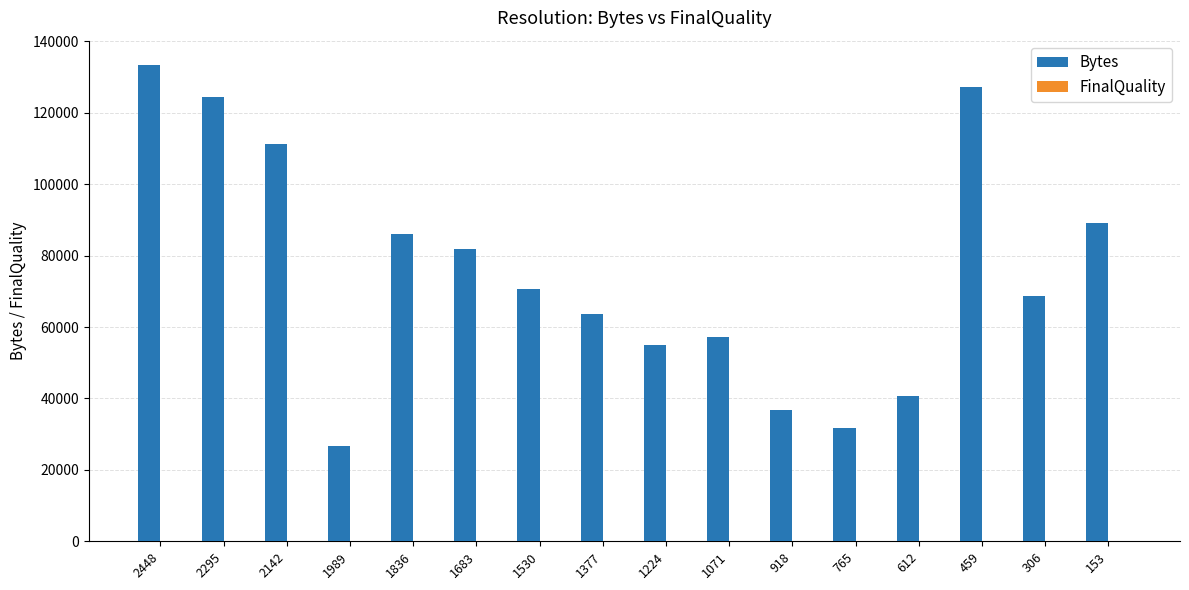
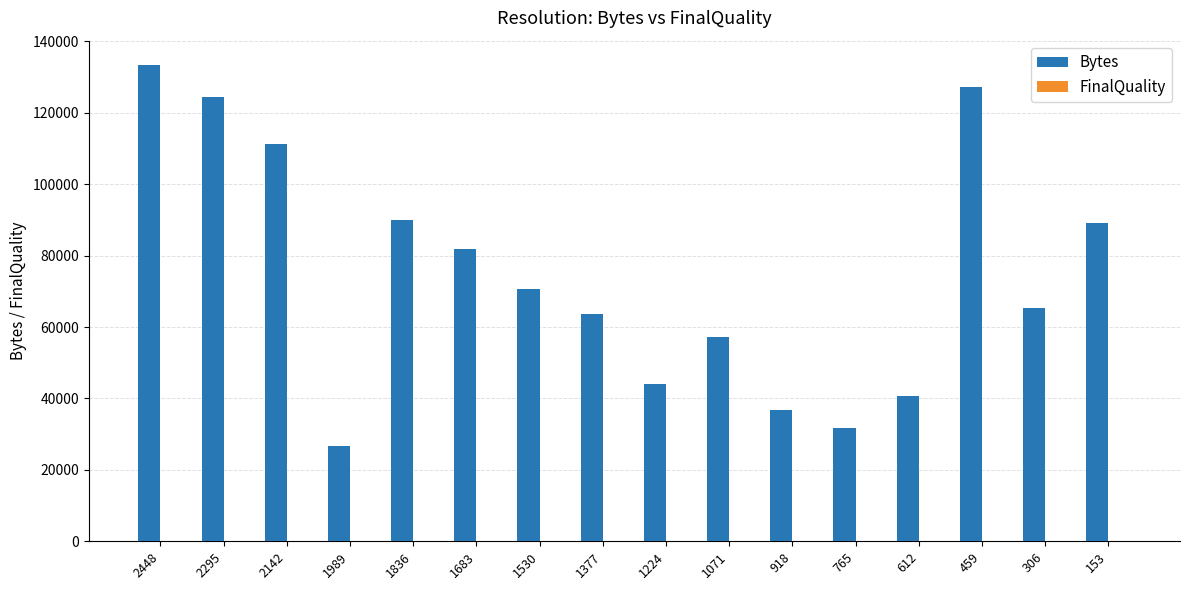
  {
    "Bytes": {
      "2448": 134000,
      "2295": 124000,
      "2142": 111000,
      "1989": 27000,
-     "1836": 86000,
+     "1836": 90000,
      "1683": 82000,
      "1530": 71000,
      "1377": 64000,
-     "1224": 55000,
+     "1224": 44000,
      "1071": 57000,
      "918": 37000,
      "765": 32000,
      "612": 41000,
      "459": 127000,
-     "306": 69000,
+     "306": 65000,
      "153": 89000
    }
  }
